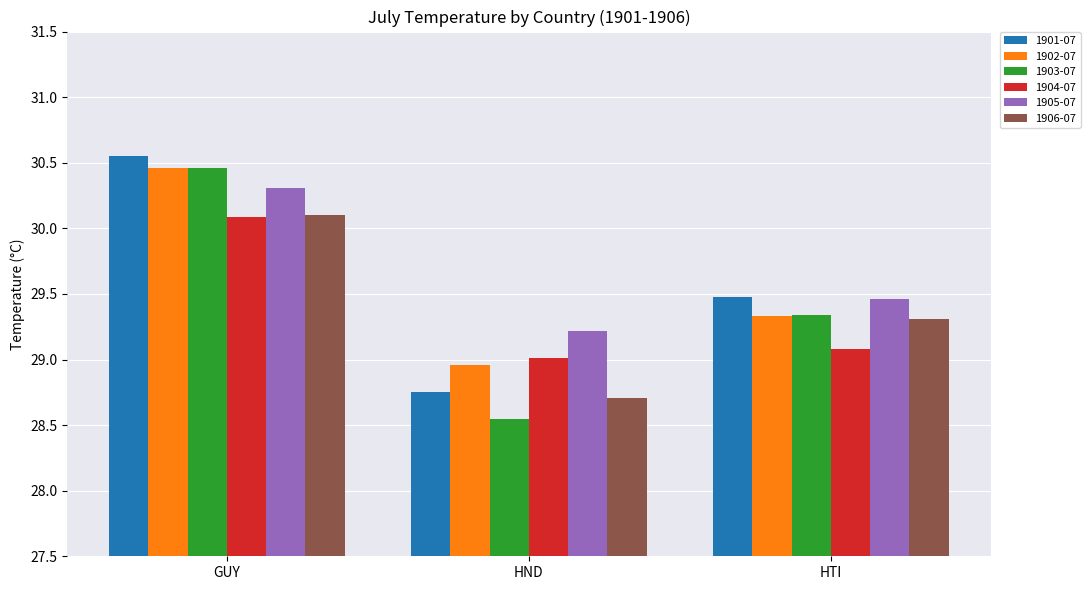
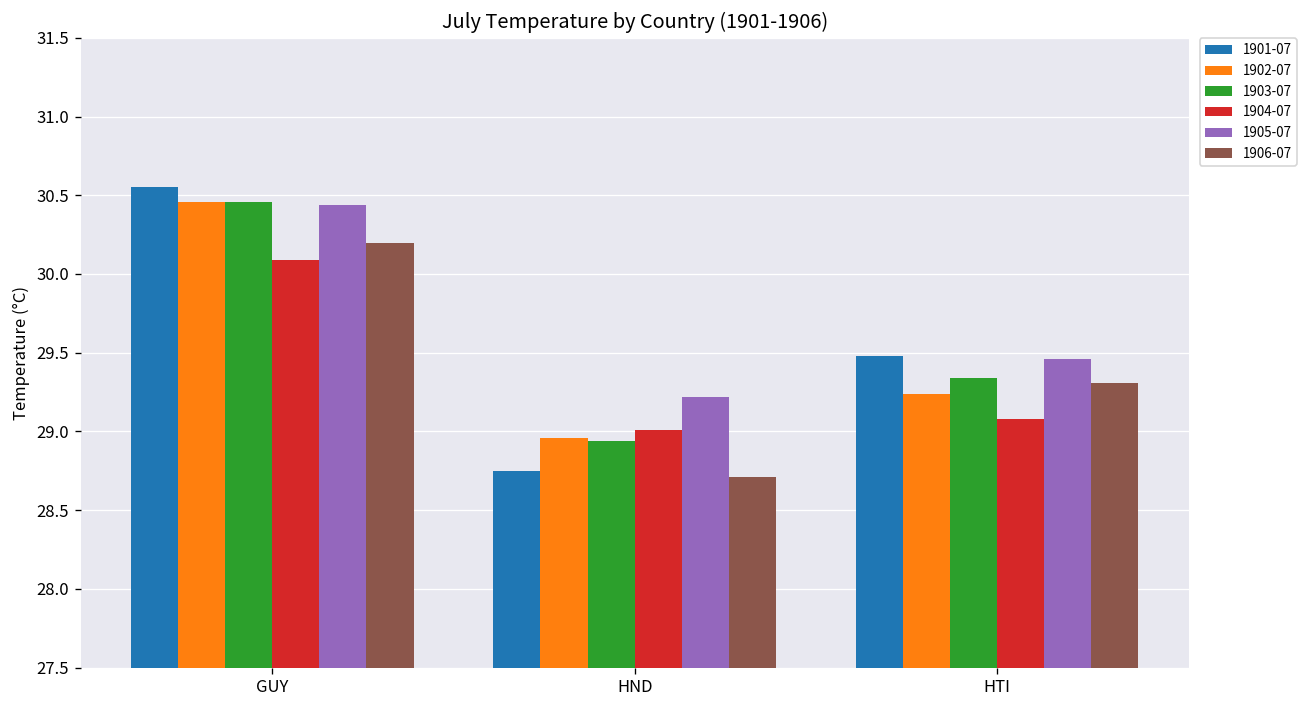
  {
    "1901-07": {
      "GUY": 30.55,
      "HND": 28.75,
      "HTI": 29.48
    },
    "1902-07": {
      "GUY": 30.46,
      "HND": 28.96,
-     "HTI": 29.33
+     "HTI": 29.24
    },
    "1903-07": {
      "GUY": 30.46,
-     "HND": 28.55,
+     "HND": 28.94,
      "HTI": 29.34
    },
    "1904-07": {
      "GUY": 30.09,
      "HND": 29.01,
      "HTI": 29.08
    },
    "1905-07": {
-     "GUY": 30.31,
+     "GUY": 30.44,
      "HND": 29.22,
      "HTI": 29.46
    },
    "1906-07": {
-     "GUY": 30.1,
+     "GUY": 30.2,
      "HND": 28.7,
      "HTI": 29.3
    }
  }
